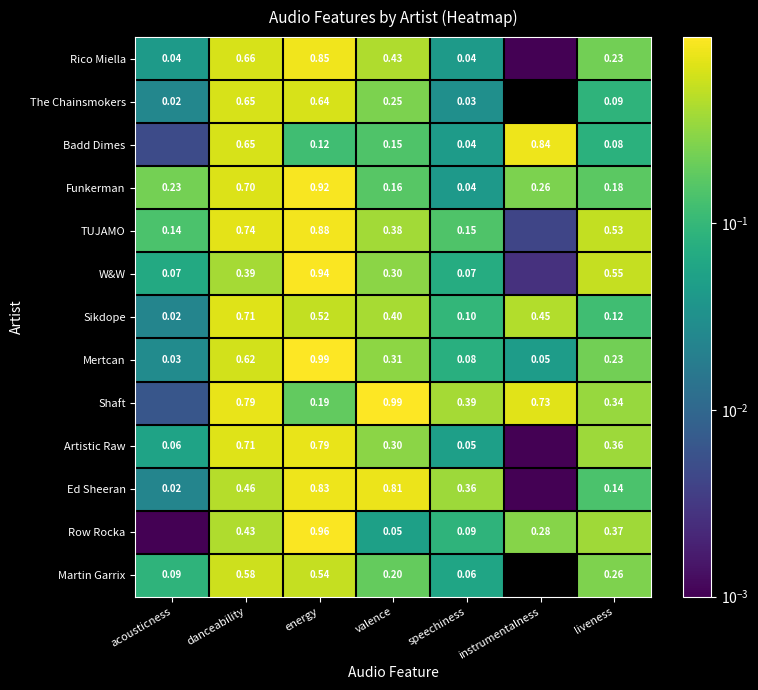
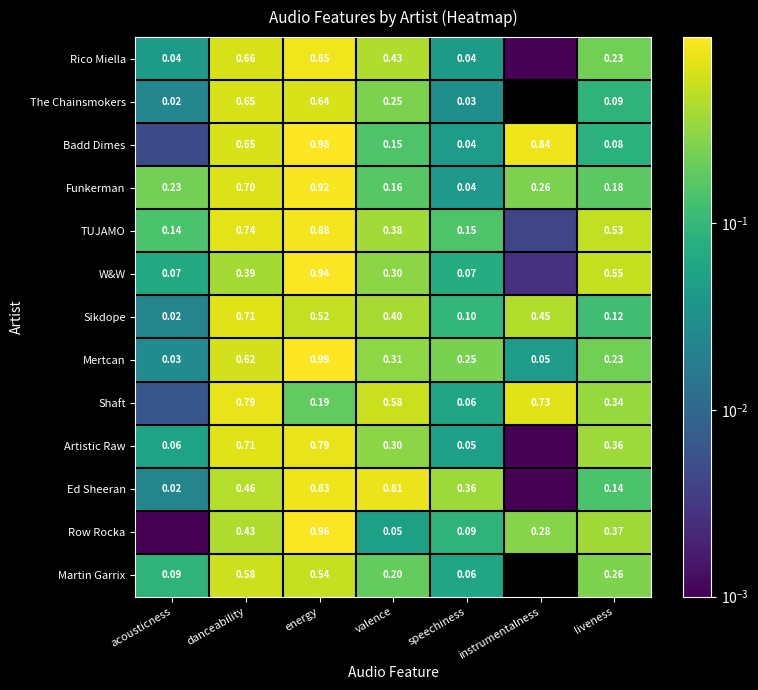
  {
    "Rico Miella": {
      "acousticness": 0.04,
      "danceability": 0.66,
      "energy": 0.85,
      "valence": 0.43,
      "speechiness": 0.04,
      "liveness": 0.23
    },
    "The Chainsmokers": {
      "acousticness": 0.02,
      "danceability": 0.65,
      "energy": 0.64,
      "valence": 0.25,
      "speechiness": 0.03,
      "liveness": 0.09
    },
    "Badd Dimes": {
      "danceability": 0.65,
-     "energy": 0.12,
+     "energy": 0.98,
      "valence": 0.15,
      "speechiness": 0.04,
      "instrumentalness": 0.84,
      "liveness": 0.08
    },
    "Funkerman": {
      "acousticness": 0.23,
      "danceability": 0.70,
      "energy": 0.92,
      "valence": 0.16,
      "speechiness": 0.04,
      "instrumentalness": 0.26,
      "liveness": 0.18
    },
    "TUJAMO": {
      "acousticness": 0.14,
      "danceability": 0.74,
      "energy": 0.88,
      "valence": 0.38,
      "speechiness": 0.15,
      "liveness": 0.53
    },
    "W&W": {
      "acousticness": 0.07,
      "danceability": 0.39,
      "energy": 0.94,
      "valence": 0.30,
      "speechiness": 0.07,
      "liveness": 0.55
    },
    "Sikdope": {
      "acousticness": 0.02,
      "danceability": 0.71,
      "energy": 0.52,
      "valence": 0.40,
      "speechiness": 0.10,
      "instrumentalness": 0.45,
      "liveness": 0.12
    },
    "Mertcan": {
      "acousticness": 0.03,
      "danceability": 0.62,
      "energy": 0.99,
      "valence": 0.31,
-     "speechiness": 0.08,
+     "speechiness": 0.25,
      "instrumentalness": 0.05,
      "liveness": 0.23
    },
    "Shaft": {
      "danceability": 0.79,
      "energy": 0.19,
-     "valence": 0.99,
-     "speechiness": 0.39,
+     "valence": 0.58,
+     "speechiness": 0.06,
      "instrumentalness": 0.73,
      "liveness": 0.34
    },
    "Artistic Raw": {
      "acousticness": 0.06,
      "danceability": 0.71,
      "energy": 0.79,
      "valence": 0.30,
      "speechiness": 0.05,
      "liveness": 0.36
    },
    "Ed Sheeran": {
      "acousticness": 0.02,
      "danceability": 0.46,
      "energy": 0.83,
      "valence": 0.81,
      "speechiness": 0.36,
      "liveness": 0.14
    },
    "Row Rocka": {
      "danceability": 0.43,
      "energy": 0.96,
      "valence": 0.05,
      "speechiness": 0.09,
      "instrumentalness": 0.28,
      "liveness": 0.37
    },
    "Martin Garrix": {
      "acousticness": 0.09,
      "danceability": 0.58,
      "energy": 0.54,
      "valence": 0.20,
      "speechiness": 0.06,
      "liveness": 0.26
    }
  }
